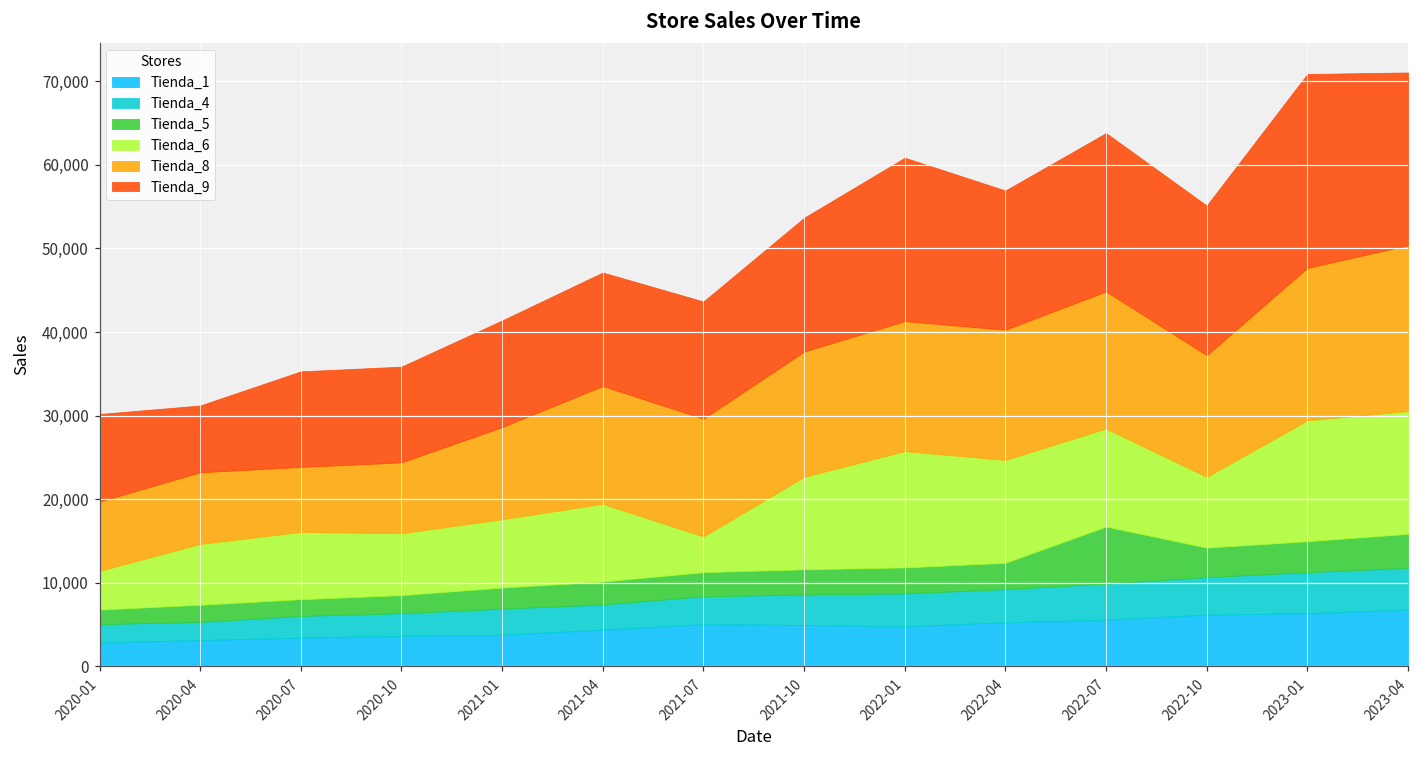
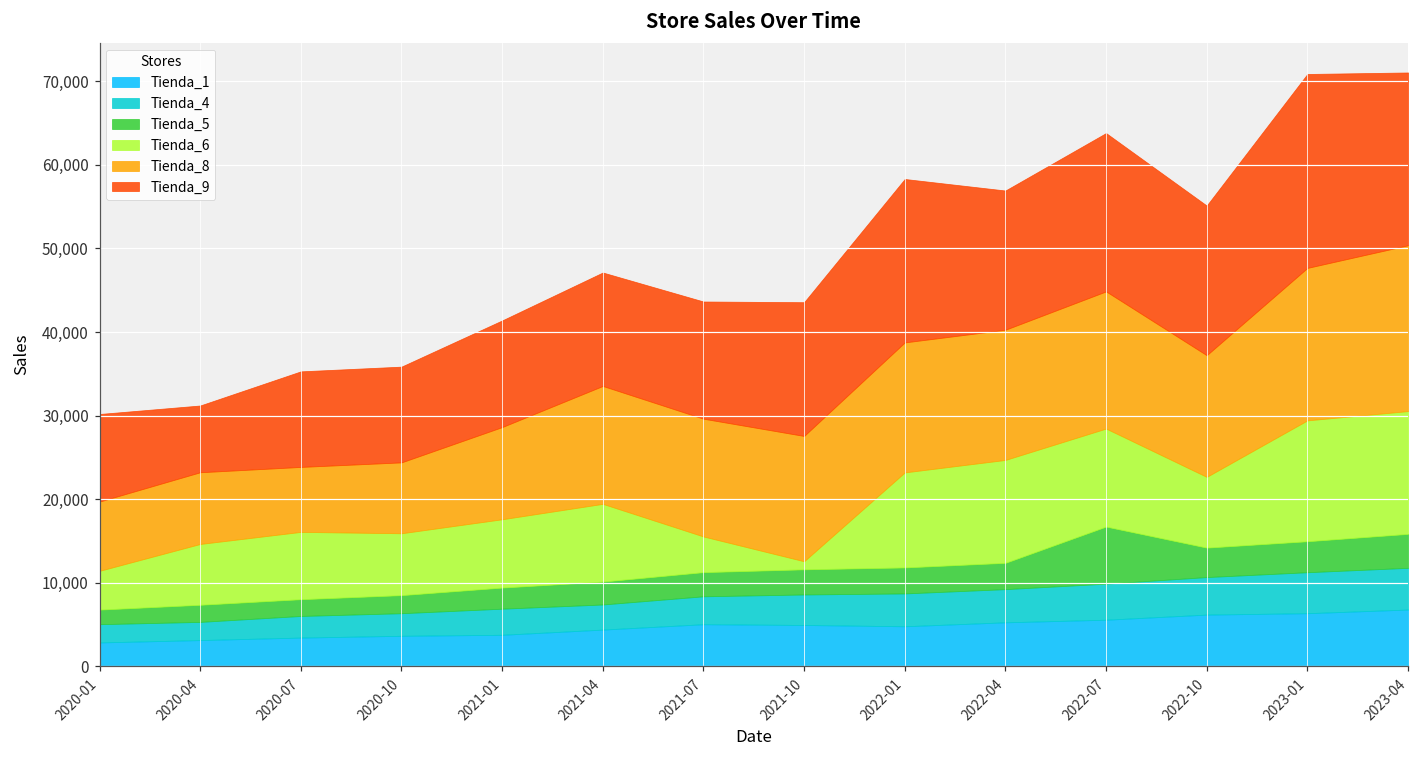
  {
    "Tienda_5": {
      "2020-01": "2,000",
      "2020-04": "2,000",
      "2020-07": "2,000",
      "2020-10": "2,000",
      "2021-01": "3,000",
      "2021-04": "3,000",
      "2021-07": "3,000",
      "2021-10": "3,000",
      "2022-01": "3,000",
      "2022-04": "3,000",
      "2022-07": "7,000",
      "2022-10": "4,000",
      "2023-01": "4,000",
      "2023-04": "4,000"
    },
    "Tienda_6": {
      "2020-01": "5,000",
      "2020-04": "7,000",
      "2020-07": "8,000",
      "2020-10": "7,000",
      "2021-01": "8,000",
      "2021-04": "9,000",
      "2021-07": "4,000",
-     "2021-10": "11,000",
-     "2022-01": "14,000",
+     "2021-10": "1,000",
+     "2022-01": "11,000",
      "2022-04": "12,000",
      "2022-07": "12,000",
      "2022-10": "8,000",
      "2023-01": "14,000",
      "2023-04": "15,000"
    },
    "Tienda_8": {
      "2020-01": "8,000",
      "2020-04": "9,000",
      "2020-07": "8,000",
      "2020-10": "8,000",
      "2021-01": "11,000",
      "2021-04": "14,000",
      "2021-07": "14,000",
      "2021-10": "15,000",
      "2022-01": "16,000",
      "2022-04": "16,000",
      "2022-07": "16,000",
      "2022-10": "15,000",
      "2023-01": "18,000",
      "2023-04": "20,000"
    },
    "Tienda_9": {
      "2020-01": "10,000",
      "2020-04": "8,000",
      "2020-07": "11,000",
      "2020-10": "11,000",
      "2021-01": "13,000",
      "2021-04": "14,000",
      "2021-07": "14,000",
      "2021-10": "16,000",
      "2022-01": "20,000",
      "2022-04": "17,000",
      "2022-07": "19,000",
      "2022-10": "18,000",
      "2023-01": "23,000",
      "2023-04": "21,000"
    }
  }
